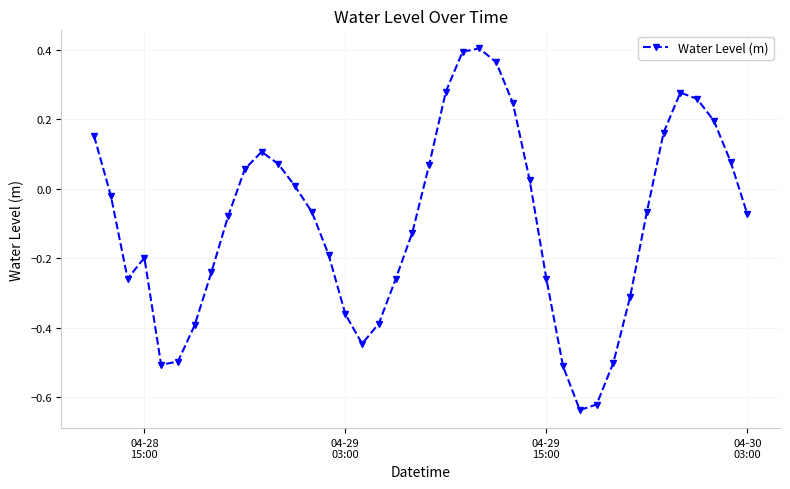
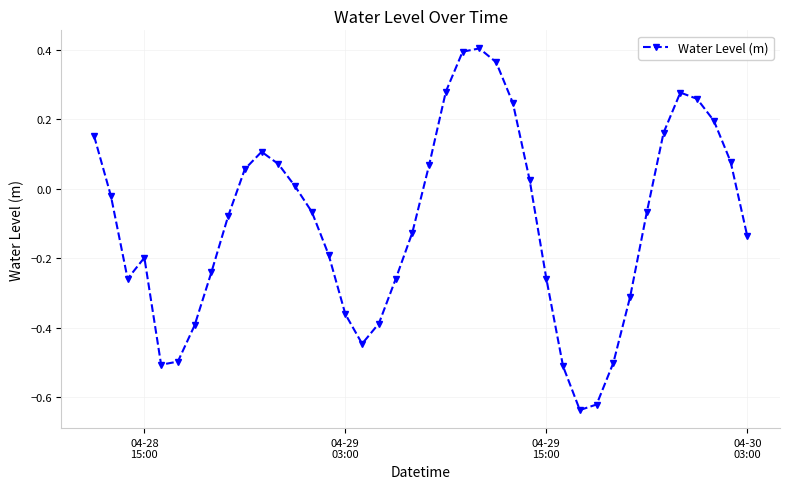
  {
    "04-28 15:00": -0.20,
    "04-29 03:00": -0.36,
    "04-29 15:00": -0.26,
-   "04-30 03:00": -0.07
+   "04-30 03:00": -0.14
  }
